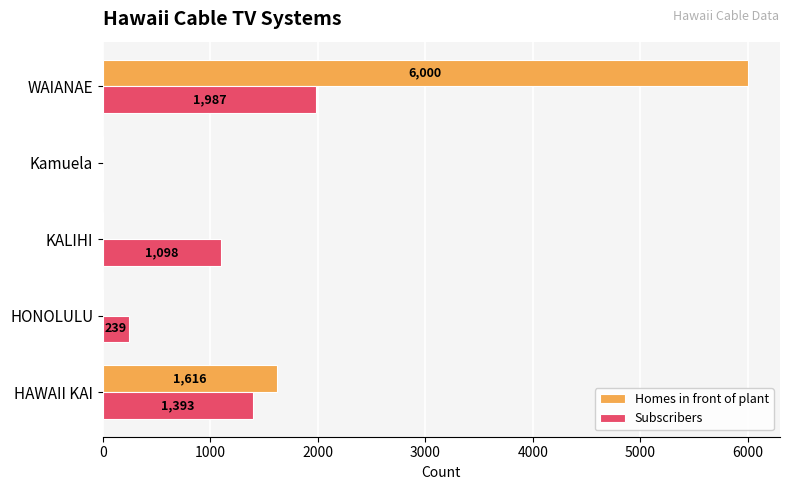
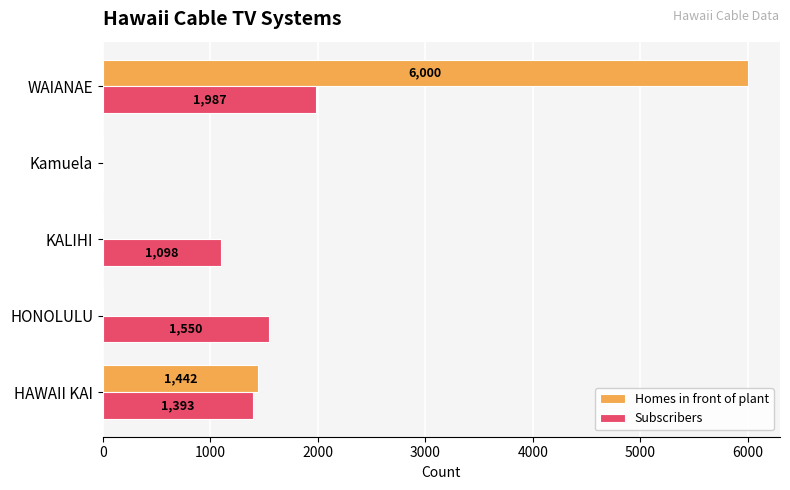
  {
    "Homes in front of plant": {
      "WAIANAE": "6,000",
-     "HAWAII KAI": "1,616"
+     "HAWAII KAI": "1,442"
    },
    "Subscribers": {
      "WAIANAE": "1,987",
      "KALIHI": "1,098",
-     "HONOLULU": "239",
+     "HONOLULU": "1,550",
      "HAWAII KAI": "1,393"
    }
  }
